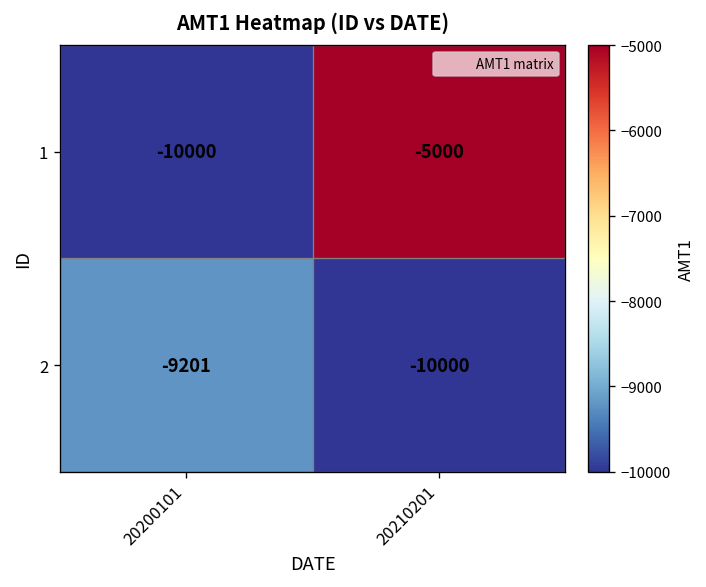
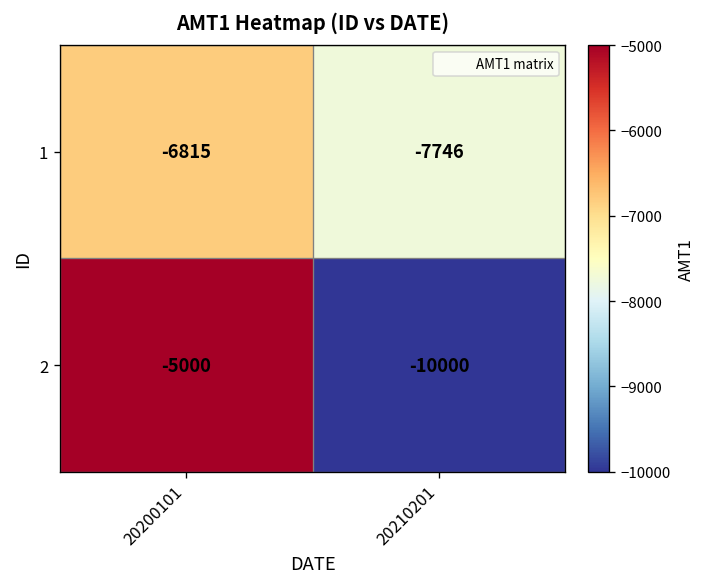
  {
    "1": {
-     "20200101": -10000,
-     "20210201": -5000
+     "20200101": -6815,
+     "20210201": -7746
    },
    "2": {
-     "20200101": -9201,
+     "20200101": -5000,
      "20210201": -10000
    }
  }
